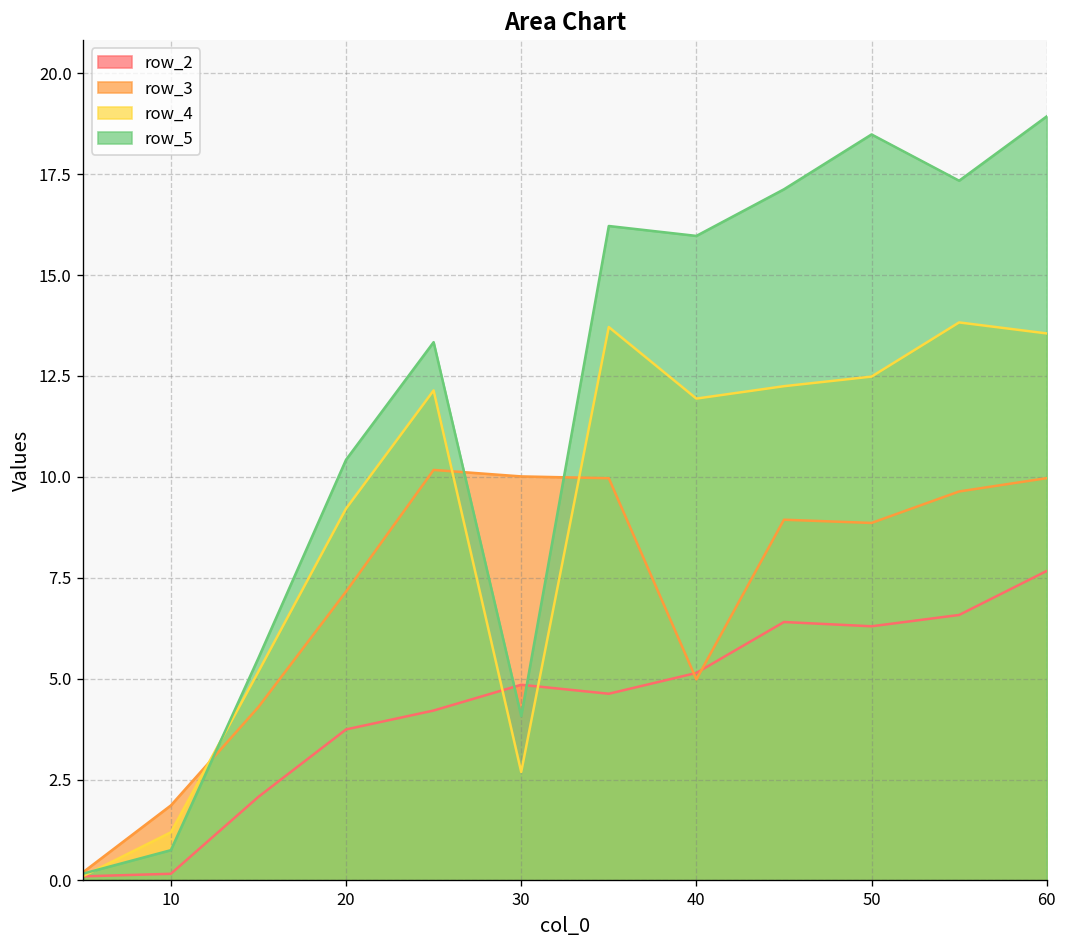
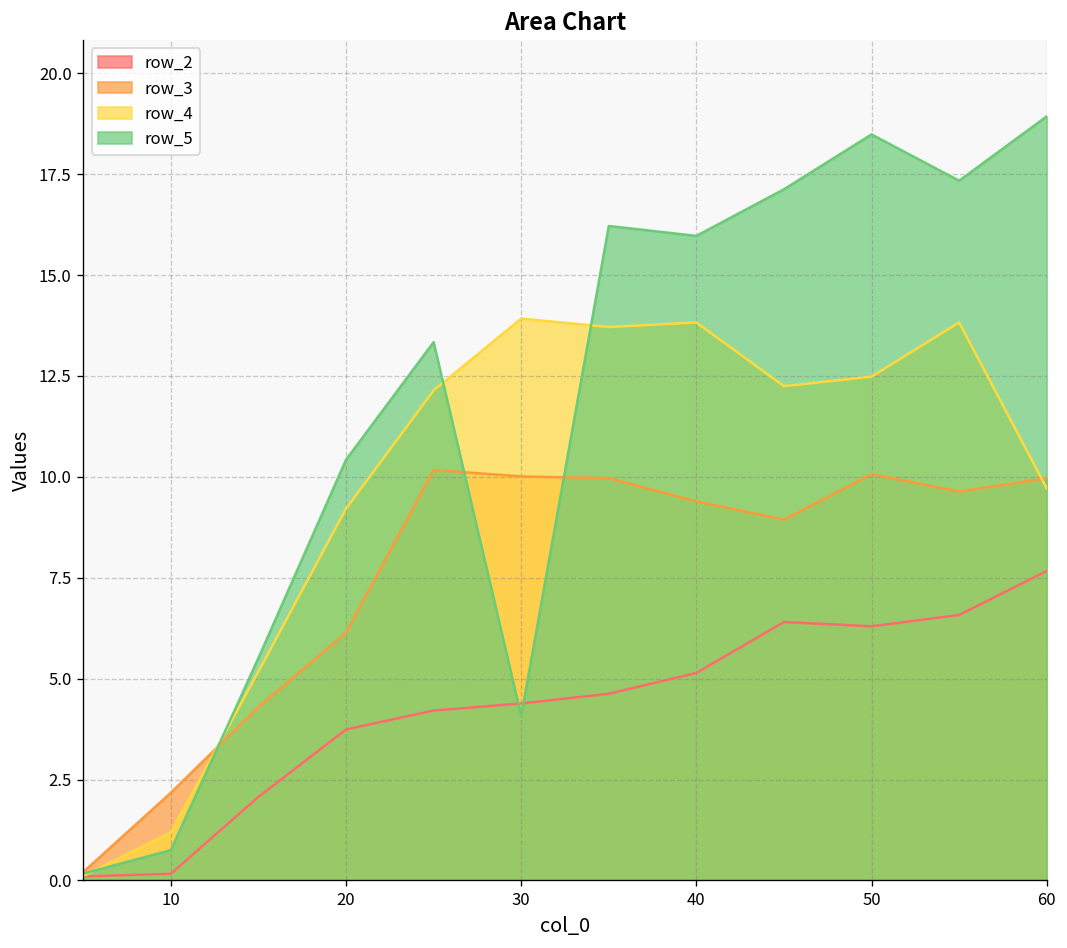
  {
    "row_2": {
      "10": 0.2,
      "20": 3.7,
-     "30": 4.8,
+     "30": 4.4,
      "40": 5.1,
      "50": 6.3,
      "60": 7.7
    },
    "row_3": {
-     "10": 1.9,
-     "20": 7.2,
+     "10": 2.2,
+     "20": 6.1,
      "30": 10.0,
-     "40": 5.0,
-     "50": 8.9,
+     "40": 9.4,
+     "50": 10.1,
      "60": 10.0
    },
    "row_4": {
      "10": 1.2,
      "20": 9.2,
-     "30": 2.7,
-     "40": 11.9,
+     "30": 13.9,
+     "40": 13.8,
      "50": 12.5,
-     "60": 13.6
+     "60": 9.7
    },
    "row_5": {
      "10": 0.8,
      "20": 10.4,
      "30": 4.1,
      "40": 16.0,
      "50": 18.5,
      "60": 18.9
    }
  }
